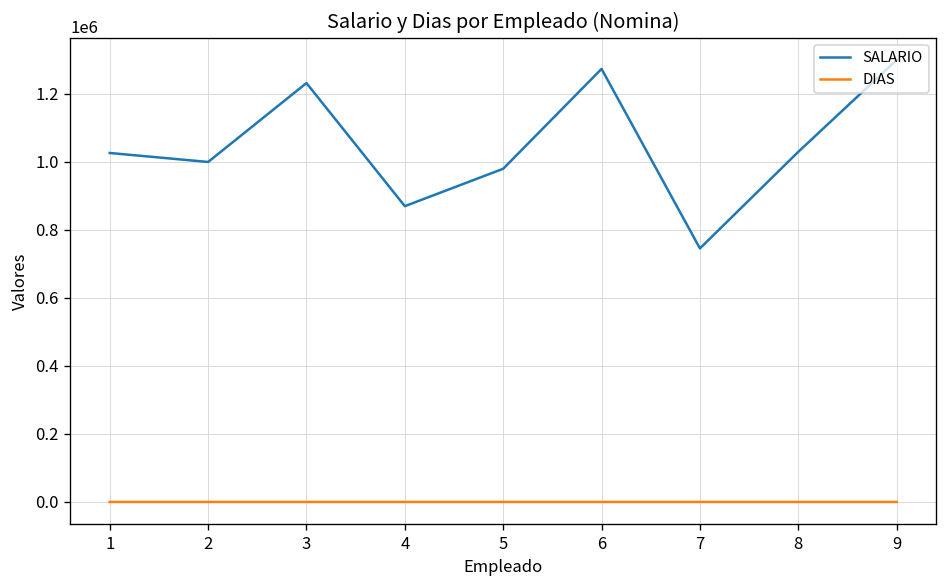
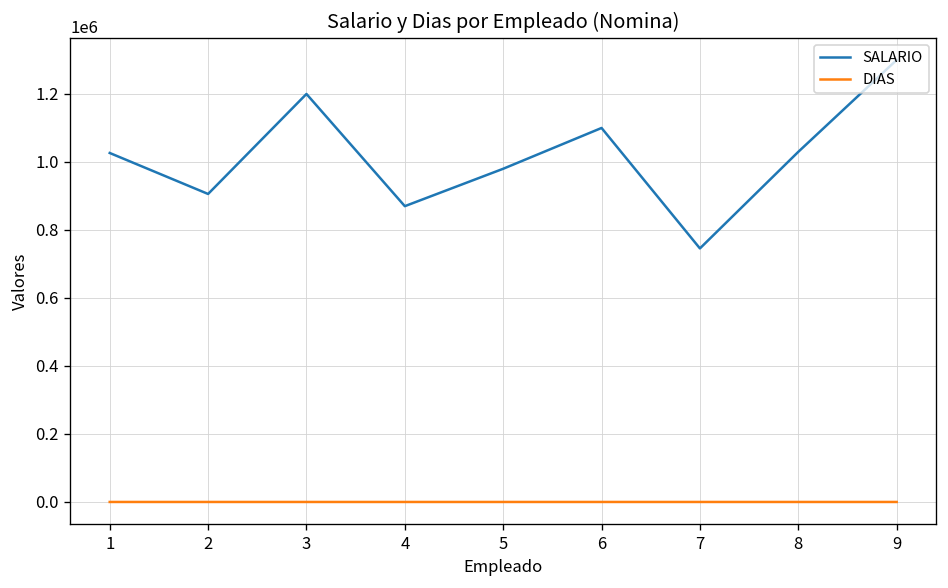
  {
    "SALARIO": {
      "1": 1030000,
-     "2": 1000000,
-     "3": 1230000,
+     "2": 910000,
+     "3": 1200000,
      "4": 870000,
      "5": 980000,
-     "6": 1270000,
+     "6": 1100000,
      "7": 750000,
      "8": 1030000
    },
    "DIAS": {
      "1": 0,
      "2": 0,
      "3": 0,
      "4": 0,
      "5": 0,
      "6": 0,
      "7": 0,
      "8": 0,
      "9": 0
    }
  }
